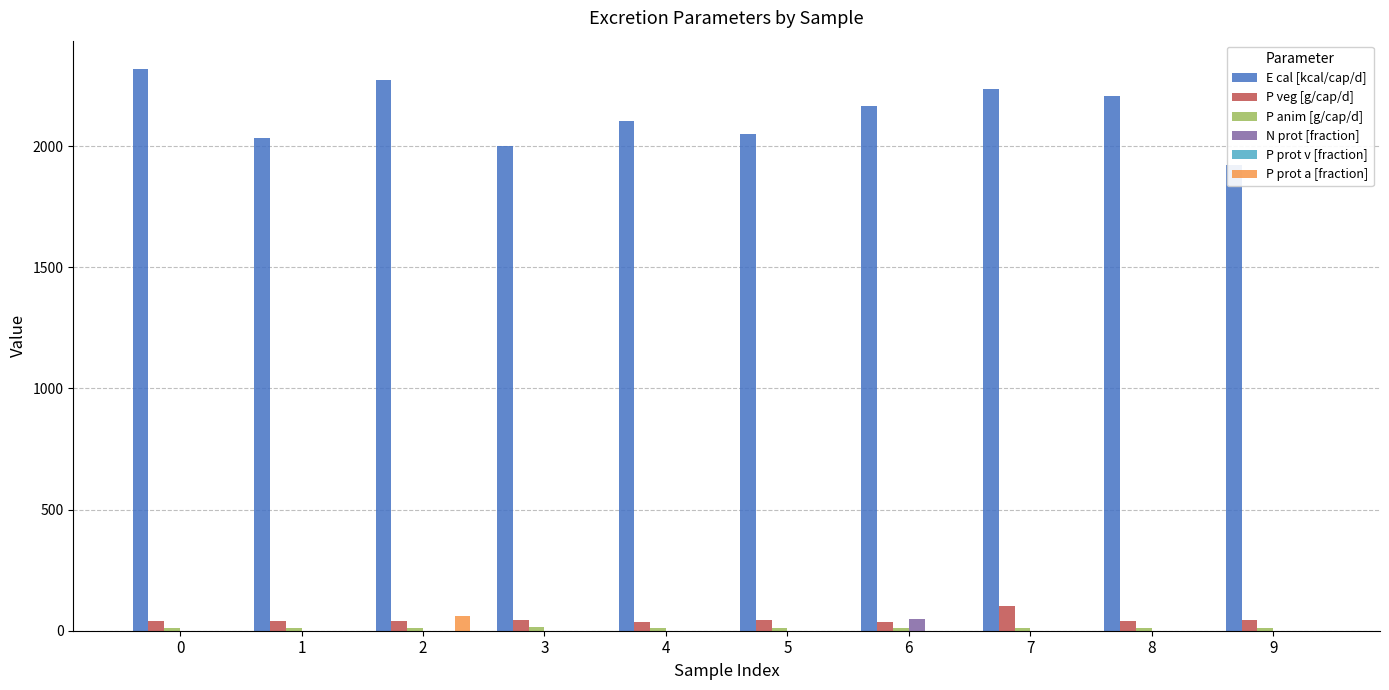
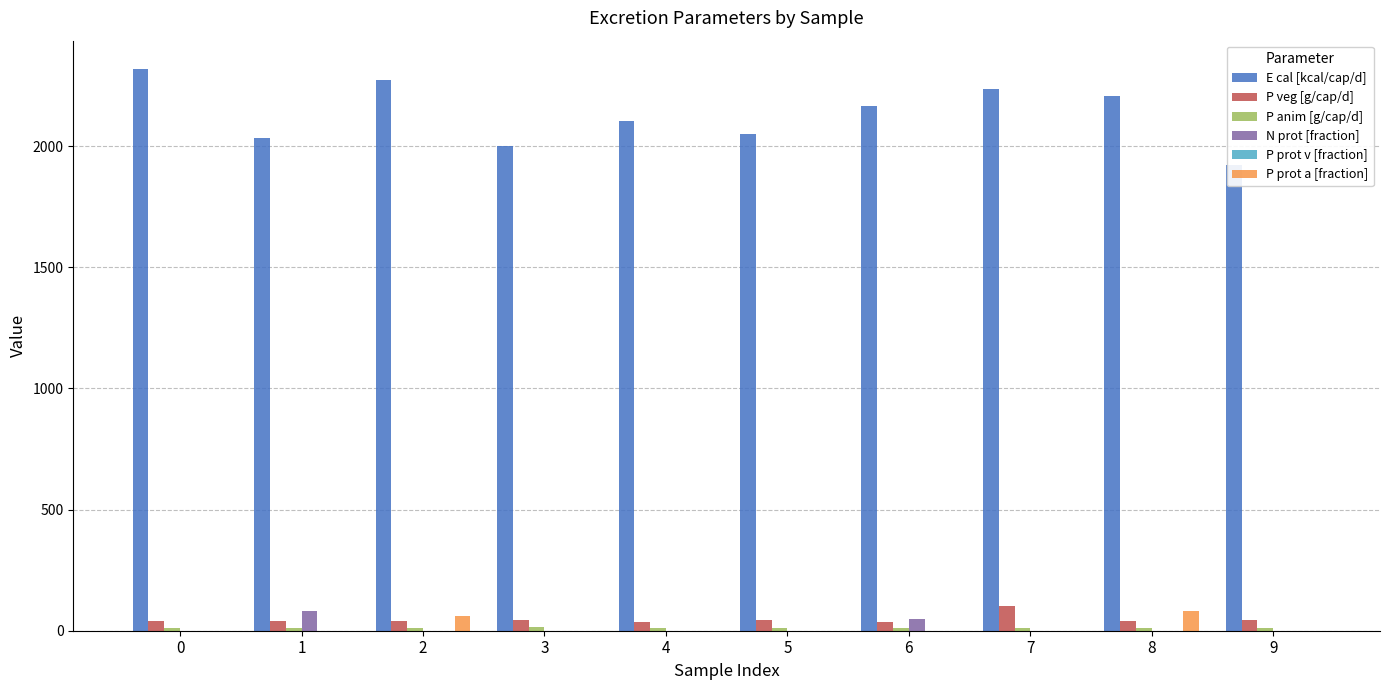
  {
    "P veg [g/cap/d]": {
      "0": 40,
      "1": 40,
      "2": 40,
      "3": 40,
      "4": 40,
      "5": 40,
      "6": 40,
      "7": 100,
      "8": 40,
      "9": 40
    },
    "P anim [g/cap/d]": {
      "0": 10,
      "1": 10,
      "2": 10,
      "3": 10,
      "4": 10,
      "5": 10,
      "6": 10,
      "7": 10,
      "8": 10,
      "9": 10
    },
    "N prot [fraction]": {
-     "1": 0,
+     "1": 80,
      "6": 50
    },
    "P prot a [fraction]": {
      "2": 60,
-     "8": 0
+     "8": 80
    }
  }
